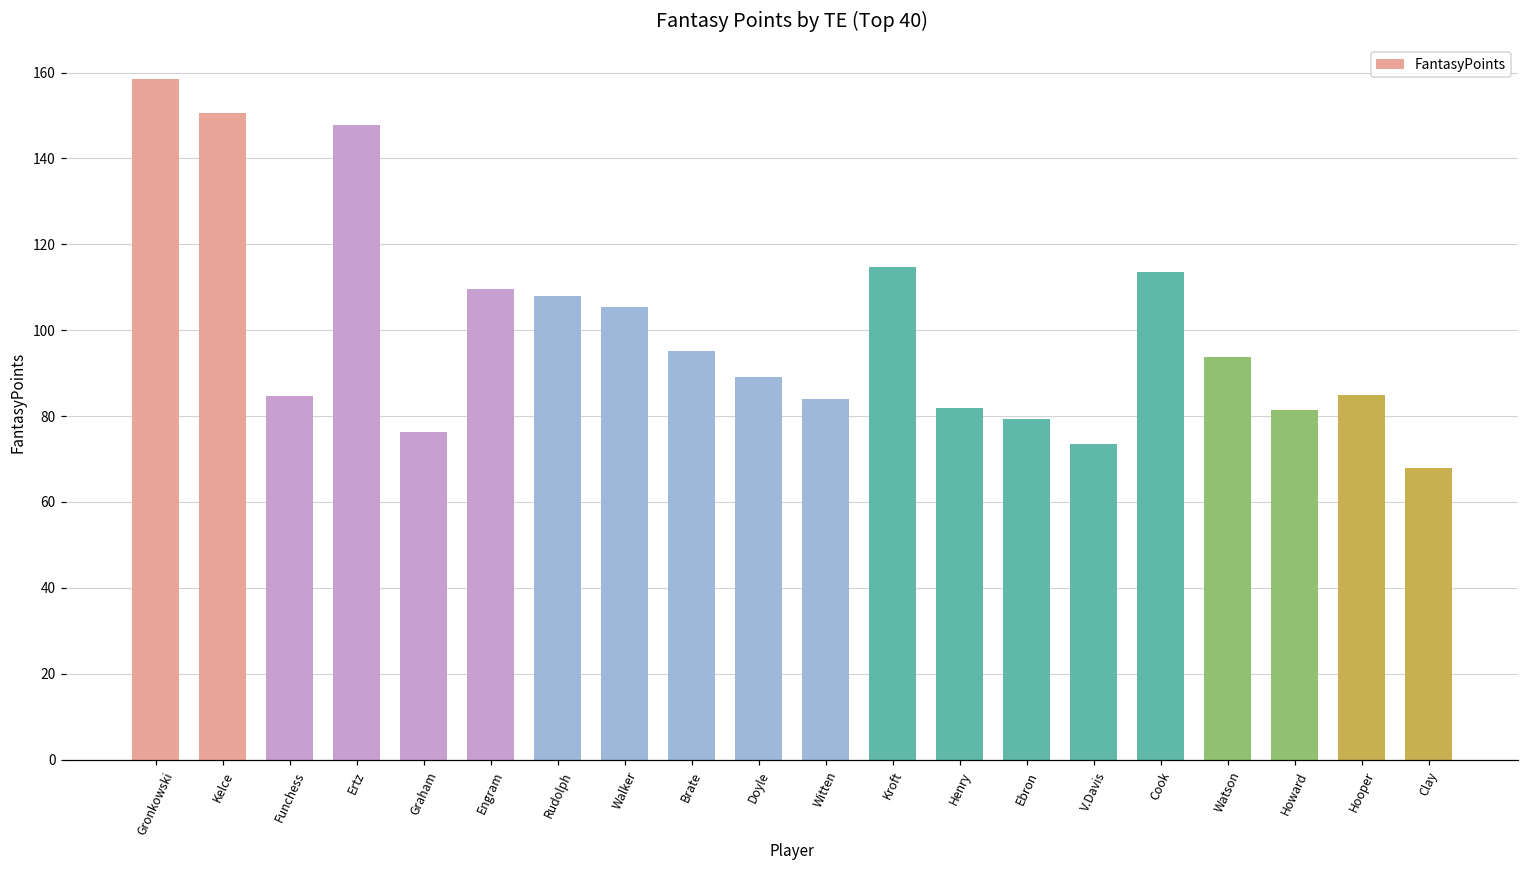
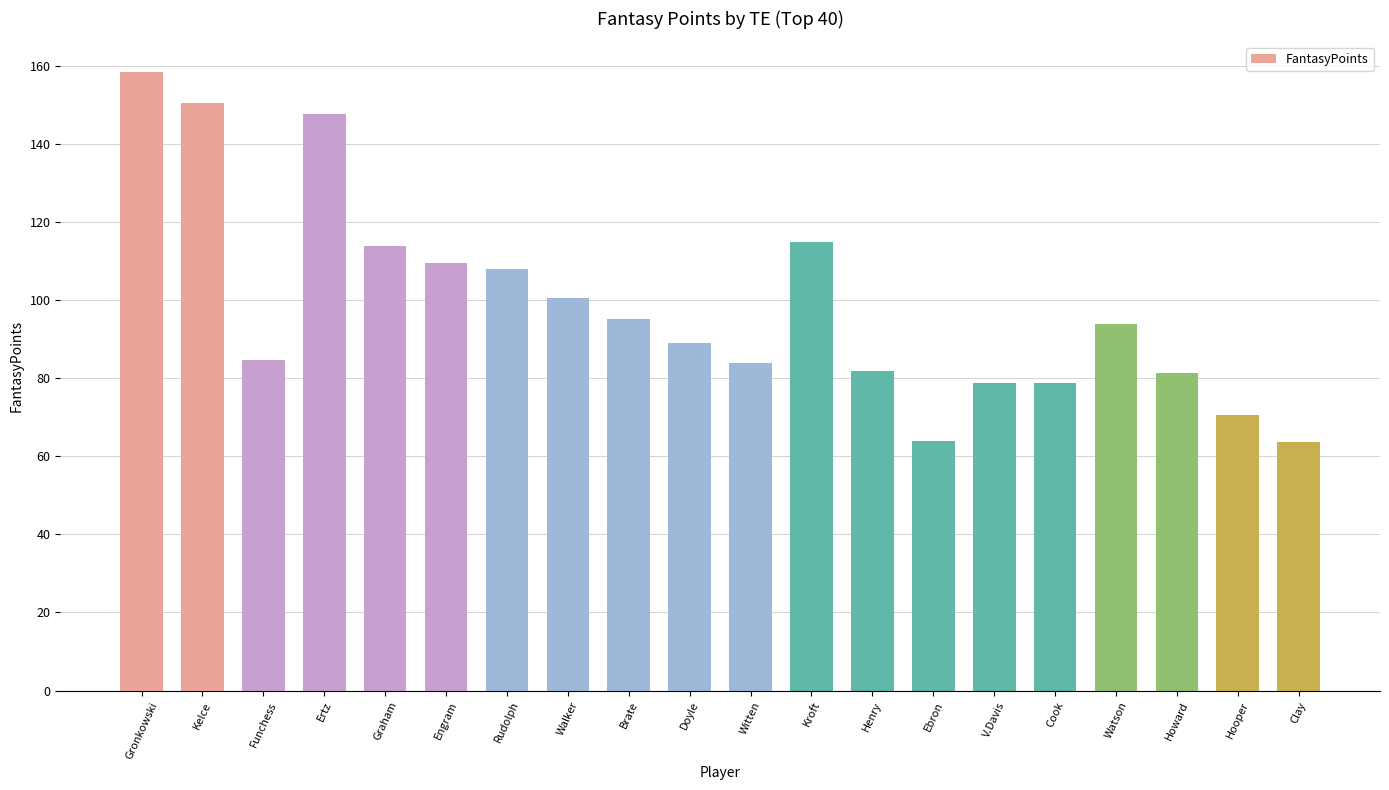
  {
    "Gronkowski": 158,
    "Kelce": 151,
    "Funchess": 85,
    "Ertz": 148,
-   "Graham": 76,
+   "Graham": 114,
    "Engram": 110,
    "Rudolph": 108,
-   "Walker": 105,
+   "Walker": 101,
    "Brate": 95,
    "Doyle": 89,
    "Witten": 84,
    "Kroft": 115,
    "Henry": 82,
-   "Ebron": 79,
-   "V.Davis": 74,
-   "Cook": 114,
+   "Ebron": 64,
+   "V.Davis": 79,
+   "Cook": 79,
    "Watson": 94,
    "Howard": 81,
-   "Hooper": 85,
-   "Clay": 68
+   "Hooper": 71,
+   "Clay": 64
  }
